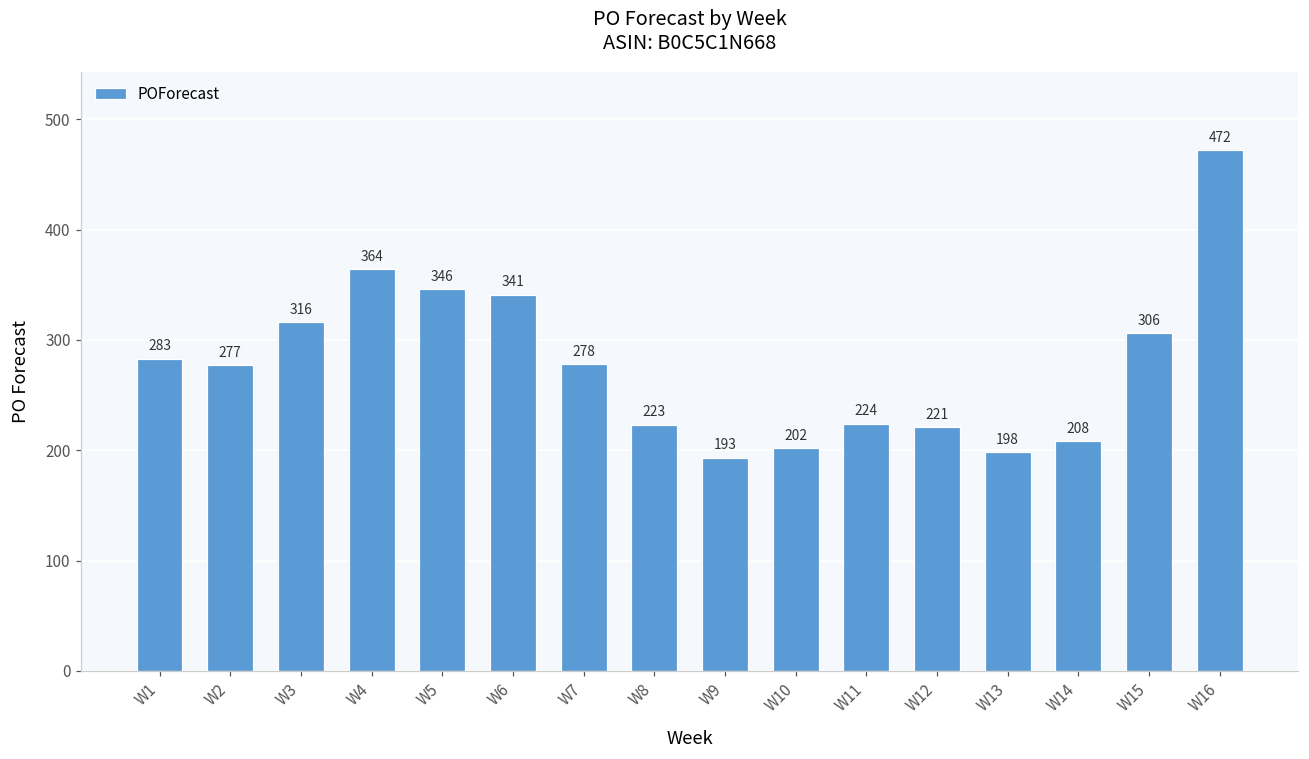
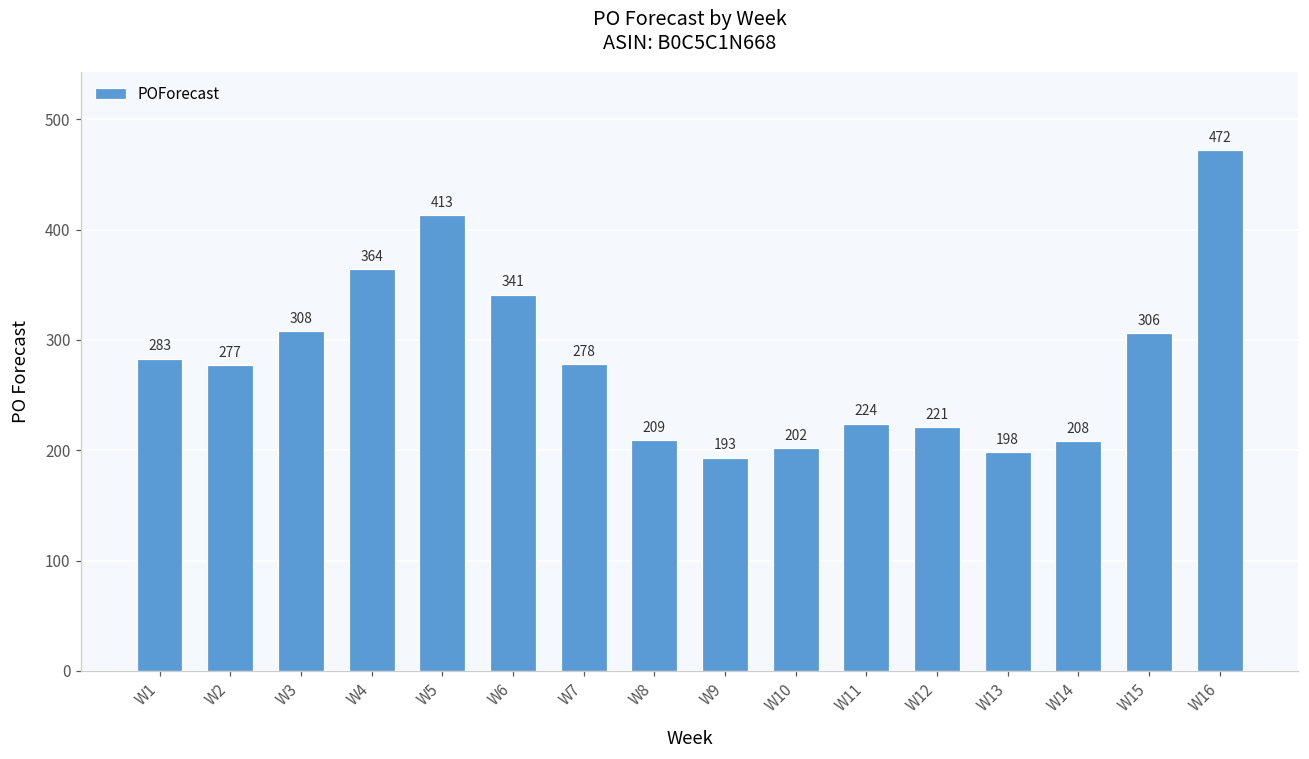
  {
    "W1": 283,
    "W2": 277,
-   "W3": 316,
+   "W3": 308,
    "W4": 364,
-   "W5": 346,
+   "W5": 413,
    "W6": 341,
    "W7": 278,
-   "W8": 223,
+   "W8": 209,
    "W9": 193,
    "W10": 202,
    "W11": 224,
    "W12": 221,
    "W13": 198,
    "W14": 208,
    "W15": 306,
    "W16": 472
  }
